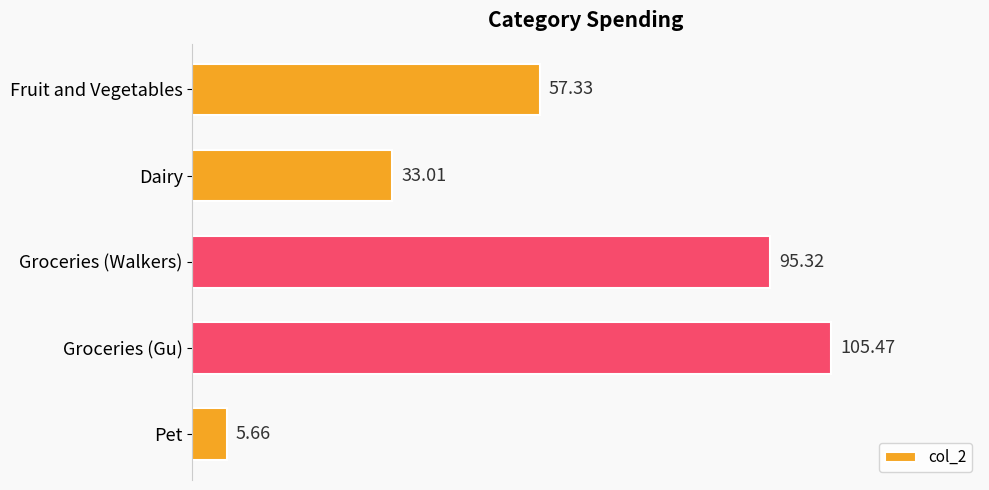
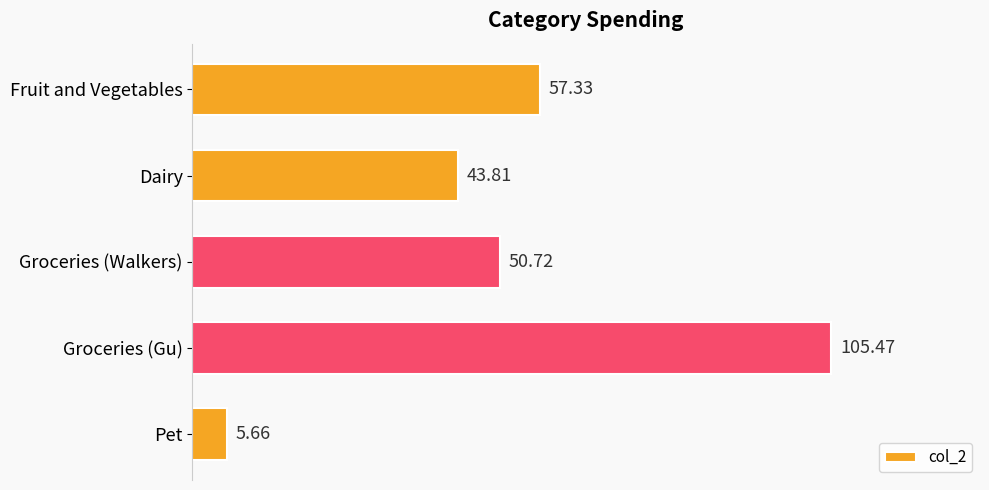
  {
    "Fruit and Vegetables": 57.33,
-   "Dairy": 33.01,
-   "Groceries (Walkers)": 95.32,
+   "Dairy": 43.81,
+   "Groceries (Walkers)": 50.72,
    "Groceries (Gu)": 105.47,
    "Pet": 5.66
  }
